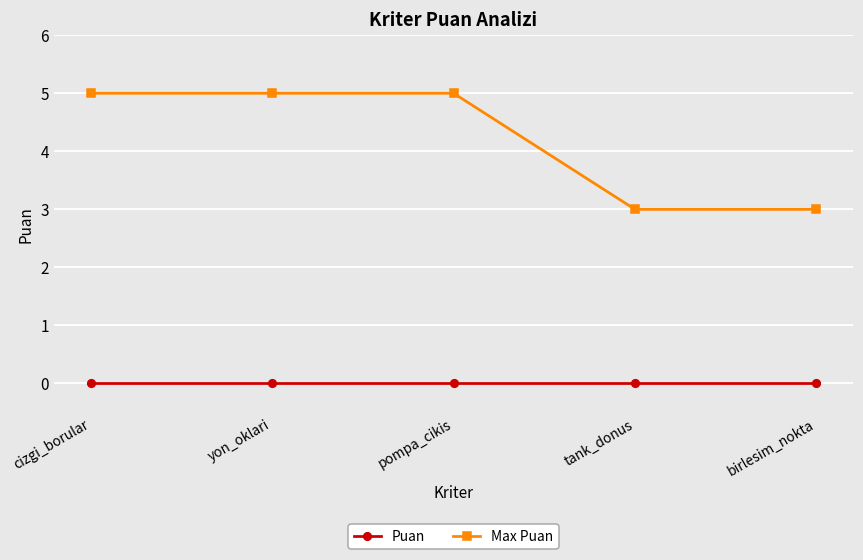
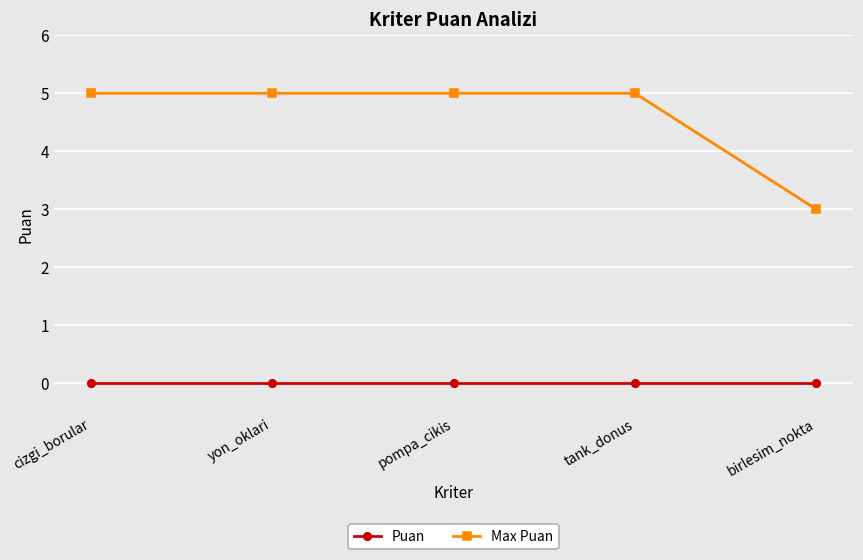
  {
    "Puan": {
      "cizgi_borular": 0,
      "yon_oklari": 0,
      "pompa_cikis": 0,
      "tank_donus": 0,
      "birlesim_nokta": 0
    },
    "Max Puan": {
      "cizgi_borular": 5,
      "yon_oklari": 5,
      "pompa_cikis": 5,
-     "tank_donus": 3,
+     "tank_donus": 5,
      "birlesim_nokta": 3
    }
  }
